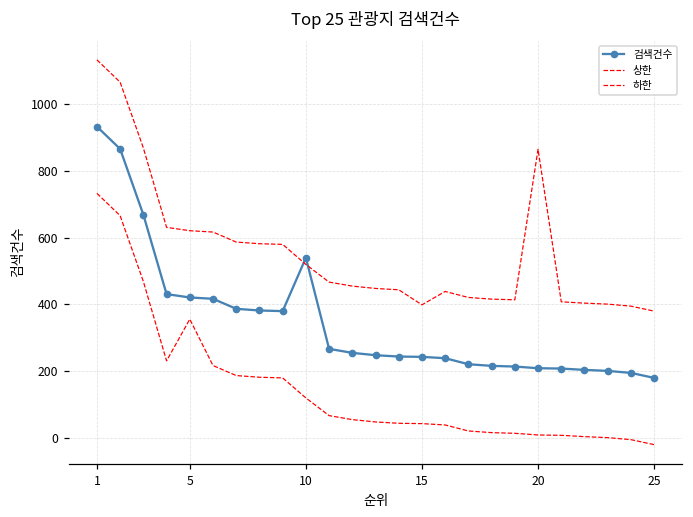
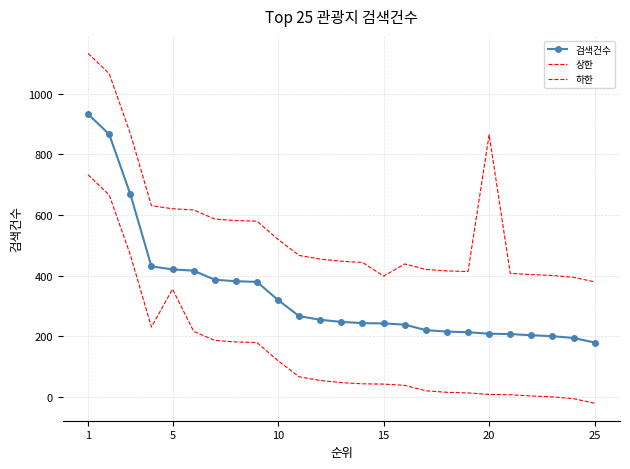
  {
    "검색건수": {
      "1": 930,
      "5": 420,
-     "10": 540,
+     "10": 320,
      "15": 240,
      "20": 210,
      "25": 180
    }
  }
